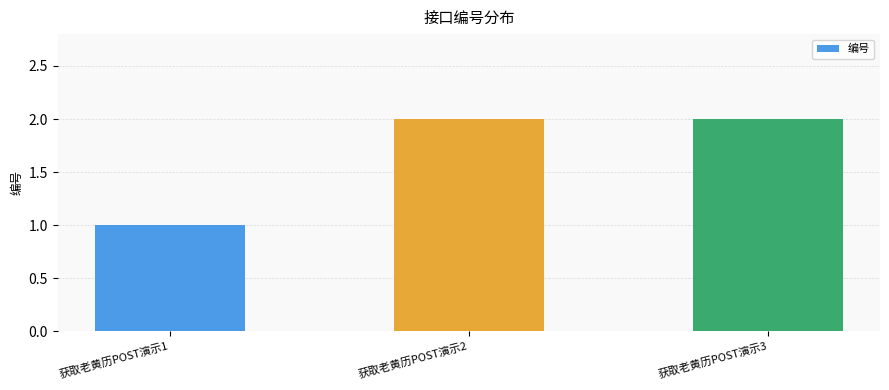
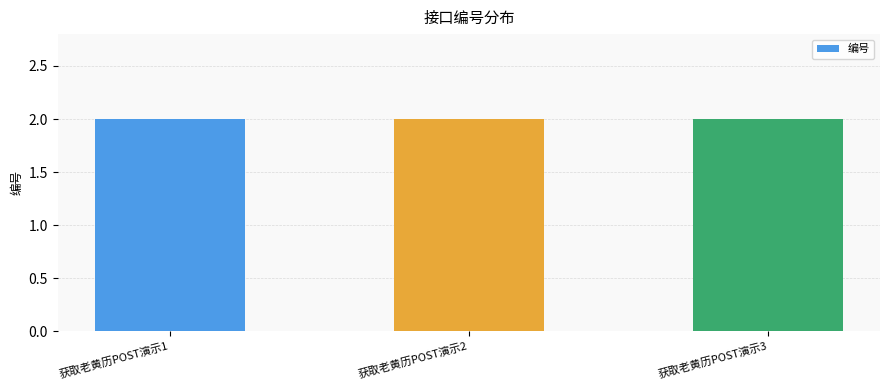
  {
-   "获取老黄历POST演示1": 1,
+   "获取老黄历POST演示1": 2,
    "获取老黄历POST演示2": 2,
    "获取老黄历POST演示3": 2
  }
